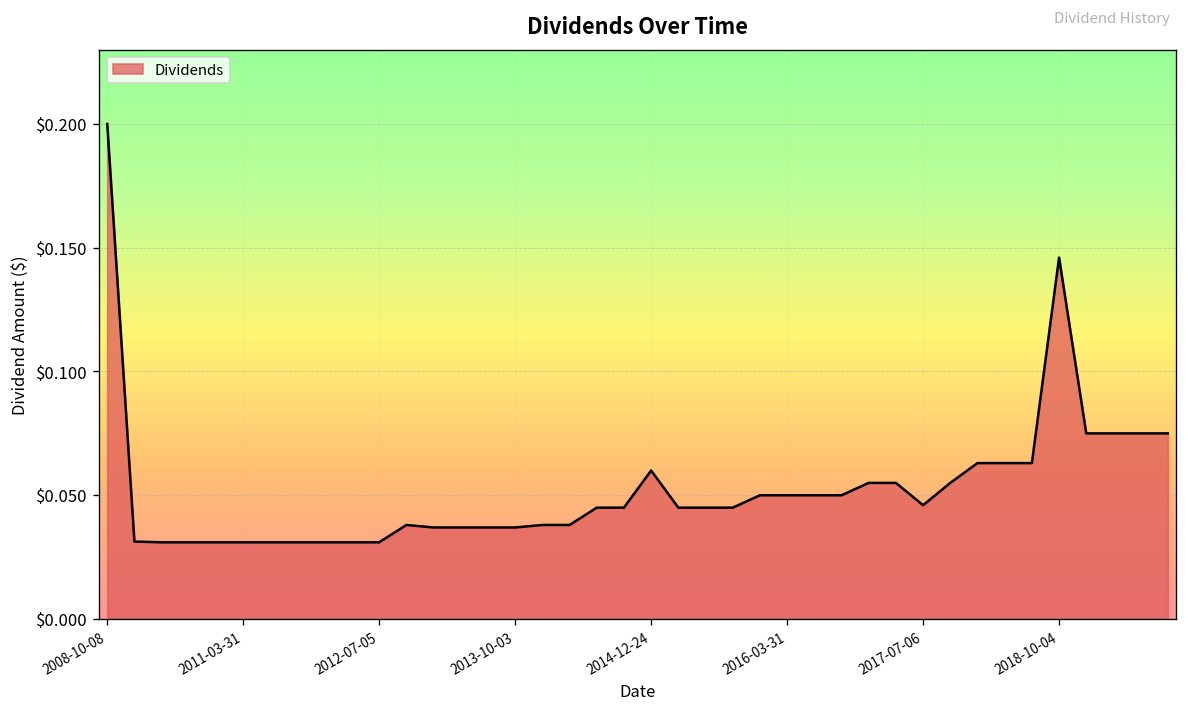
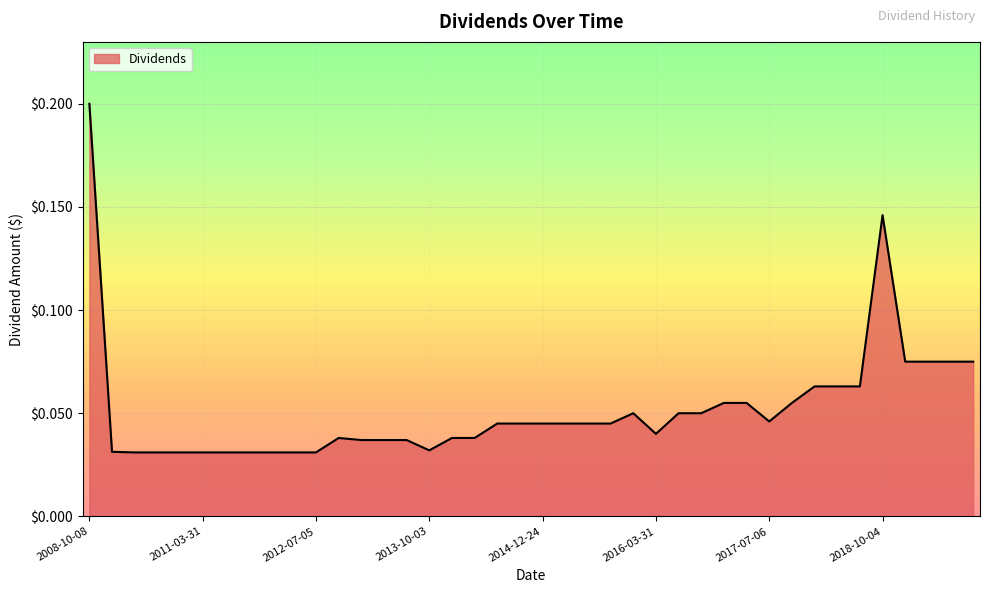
  {
    "2008-10-08": "$0.200",
    "2011-03-31": "$0.031",
    "2012-07-05": "$0.031",
-   "2013-10-03": "$0.037",
-   "2014-12-24": "$0.060",
-   "2016-03-31": "$0.05",
+   "2013-10-03": "$0.032",
+   "2014-12-24": "$0.045",
+   "2016-03-31": "$0.04",
    "2017-07-06": "$0.046",
    "2018-10-04": "$0.146"
  }
